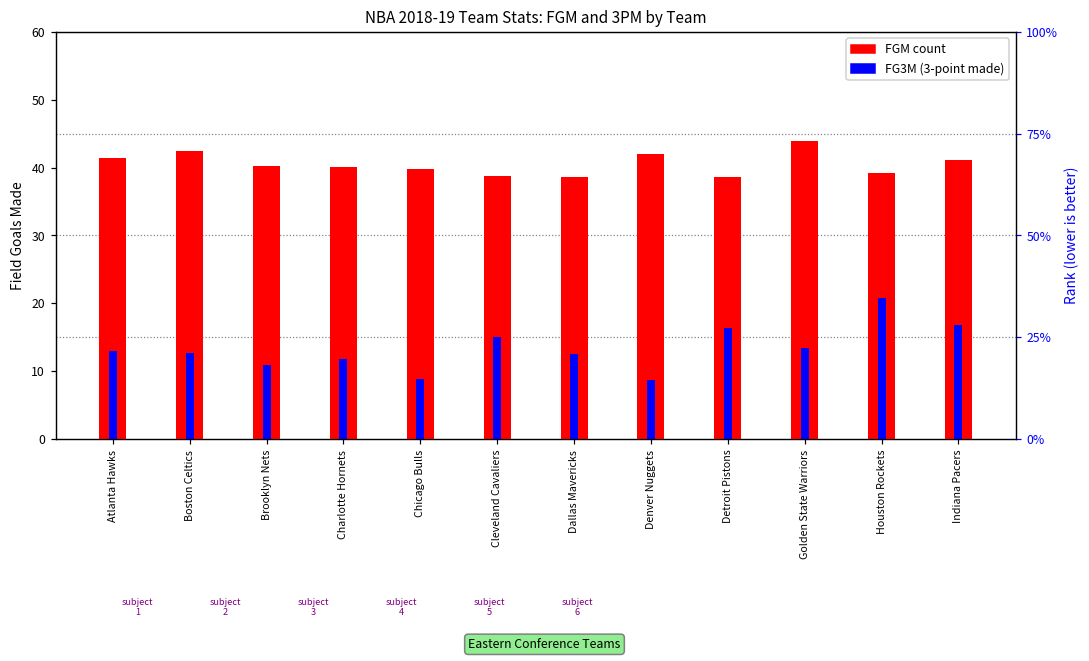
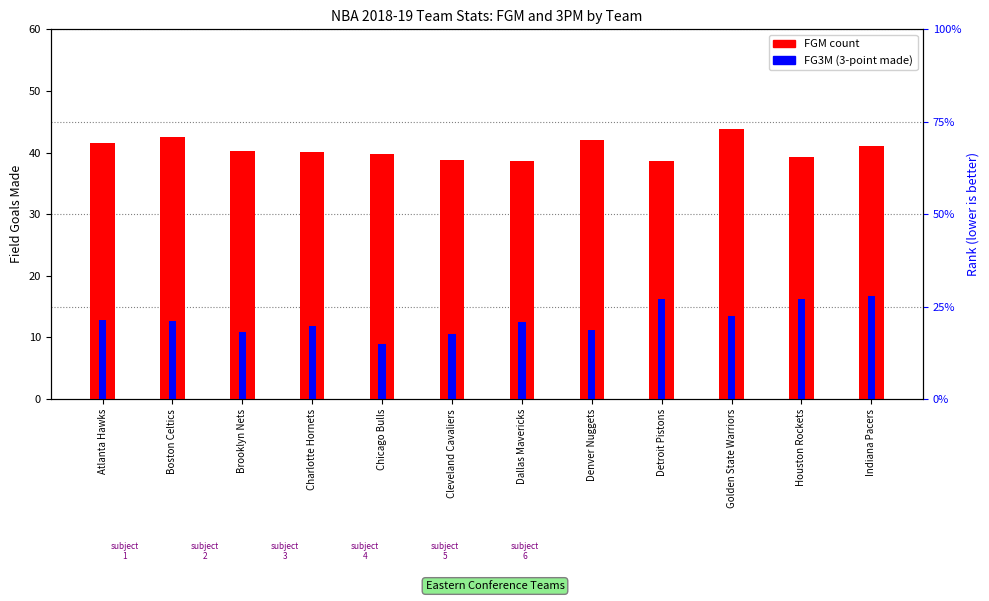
  {
    "FG3M (3-point made)": {
-     "Cleveland Cavaliers": 15,
-     "Denver Nuggets": 9,
-     "Houston Rockets": 21
+     "Cleveland Cavaliers": 11,
+     "Denver Nuggets": 11,
+     "Houston Rockets": 16
    }
  }
